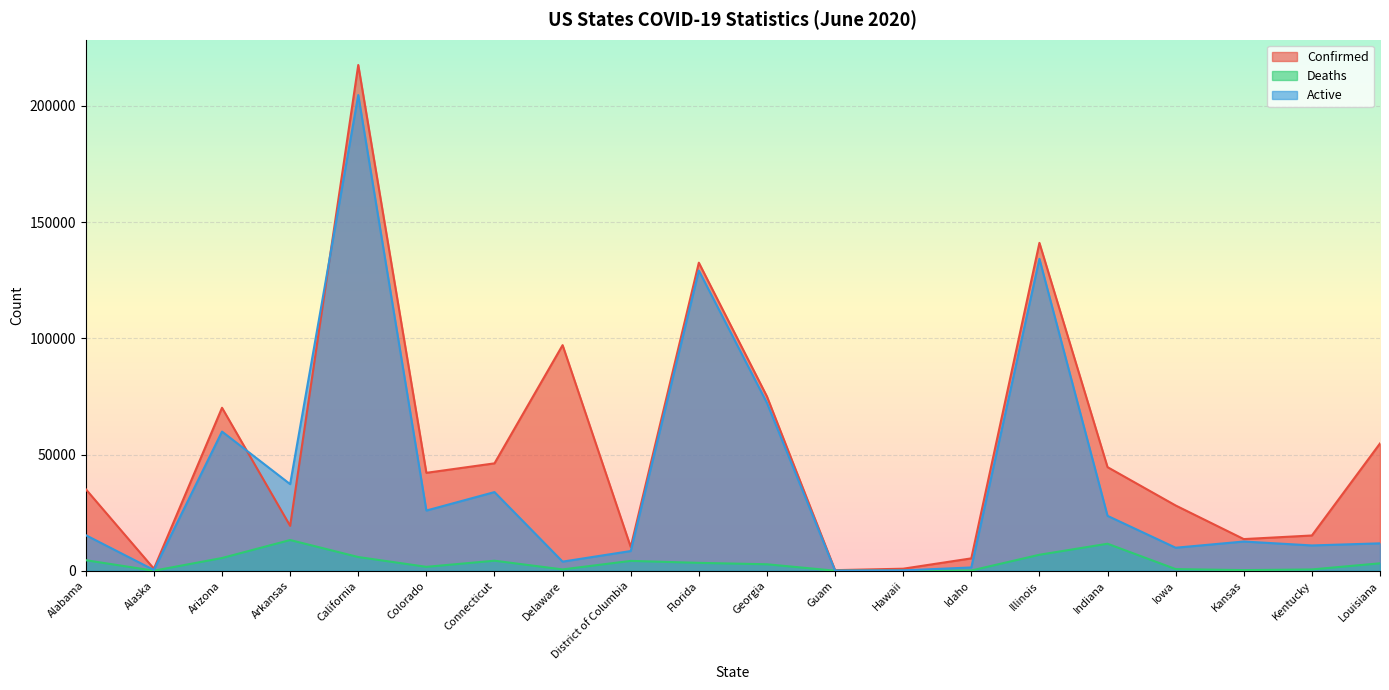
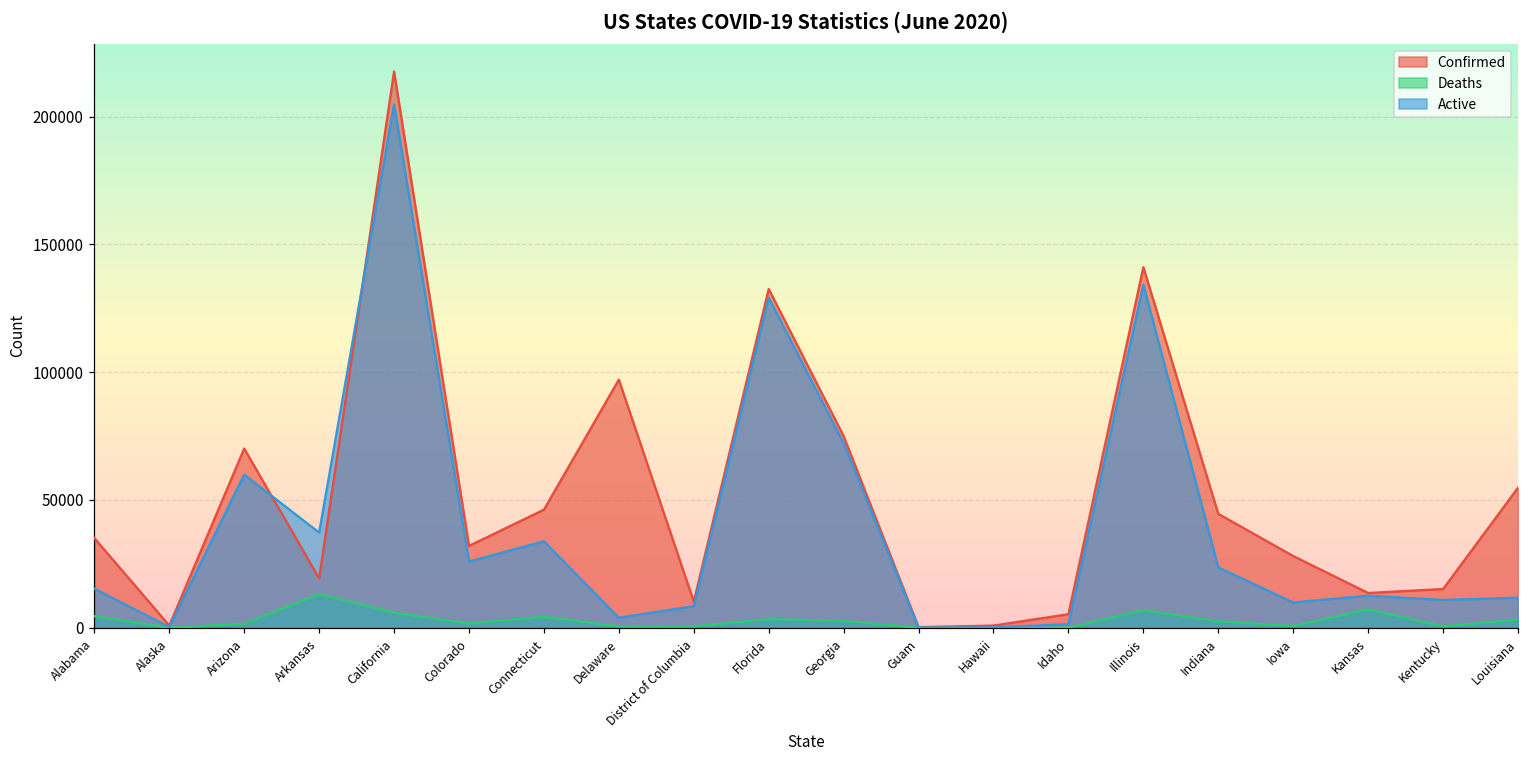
  {
    "Confirmed": {
      "Alabama": 35000,
      "Arizona": 70000,
      "Arkansas": 19000,
      "California": 218000,
-     "Colorado": 42000,
+     "Colorado": 32000,
      "Connecticut": 46000,
      "Delaware": 97000,
      "District of Columbia": 10000,
      "Florida": 133000,
      "Georgia": 75000,
      "Idaho": 5000,
      "Illinois": 141000,
      "Indiana": 45000,
      "Iowa": 28000,
      "Kentucky": 15000,
      "Louisiana": 55000
    },
    "Deaths": {
      "Alabama": 5000,
-     "Arizona": 5000,
+     "Arizona": 2000,
      "Arkansas": 13000,
      "California": 6000,
      "Colorado": 2000,
      "Connecticut": 4000,
      "Delaware": 1000,
-     "District of Columbia": 4000,
+     "District of Columbia": 1000,
      "Florida": 3000,
      "Georgia": 3000,
      "Idaho": 0,
      "Illinois": 7000,
-     "Indiana": 12000,
+     "Indiana": 3000,
      "Iowa": 1000,
-     "Kansas": 0,
+     "Kansas": 7000,
      "Kentucky": 1000,
      "Louisiana": 3000
    },
    "Active": {
      "Alabama": 15000,
      "Arizona": 60000,
      "Arkansas": 37000,
      "California": 205000,
      "Colorado": 26000,
      "Connecticut": 34000,
      "Delaware": 4000,
      "District of Columbia": 8000,
      "Florida": 129000,
      "Georgia": 72000,
      "Idaho": 1000,
      "Illinois": 134000,
      "Indiana": 24000,
      "Iowa": 10000,
      "Kentucky": 11000,
      "Louisiana": 12000
    }
  }
